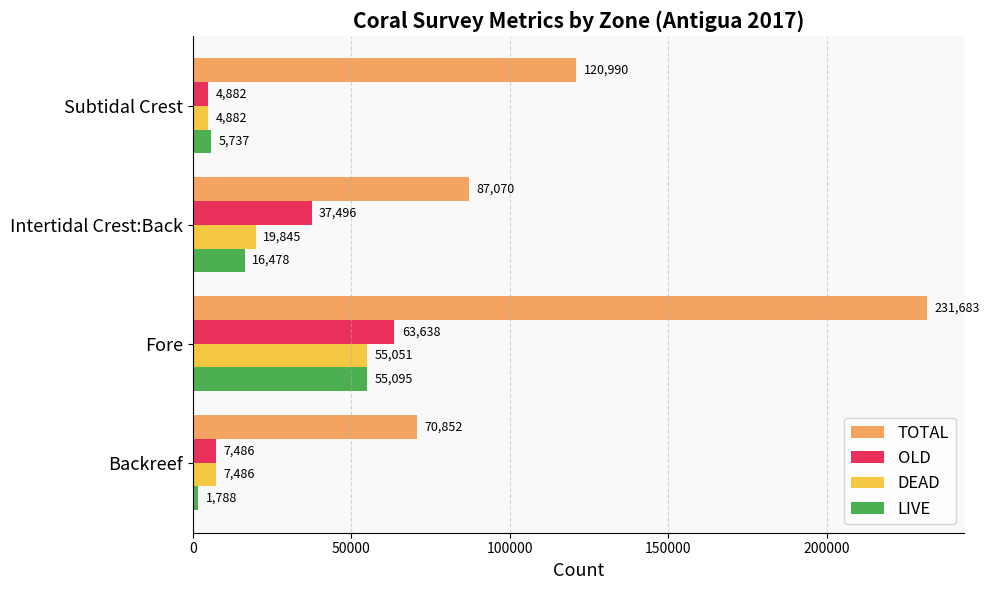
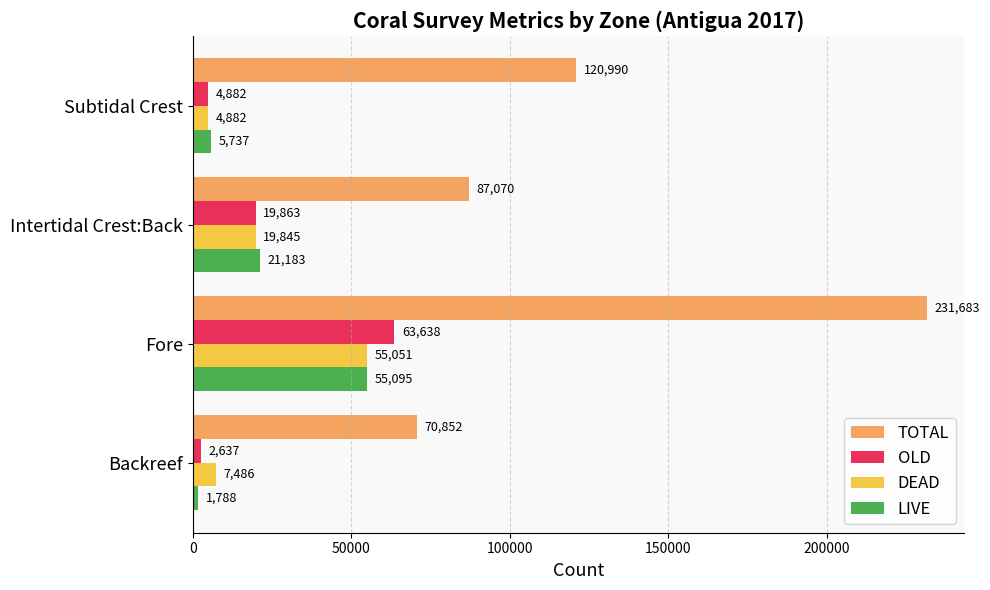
  {
    "OLD": {
      "Subtidal Crest": "4,882",
-     "Intertidal Crest:Back": "37,496",
+     "Intertidal Crest:Back": "19,863",
      "Fore": "63,638",
-     "Backreef": "7,486"
+     "Backreef": "2,637"
    },
    "LIVE": {
      "Subtidal Crest": "5,737",
-     "Intertidal Crest:Back": "16,478",
+     "Intertidal Crest:Back": "21,183",
      "Fore": "55,095",
      "Backreef": "1,788"
    }
  }
